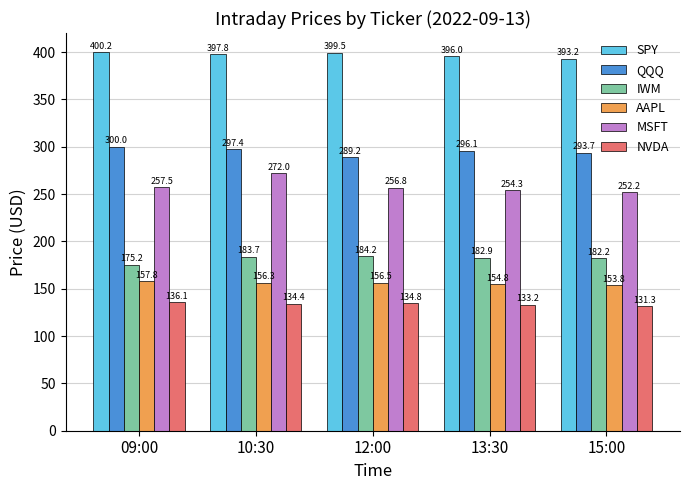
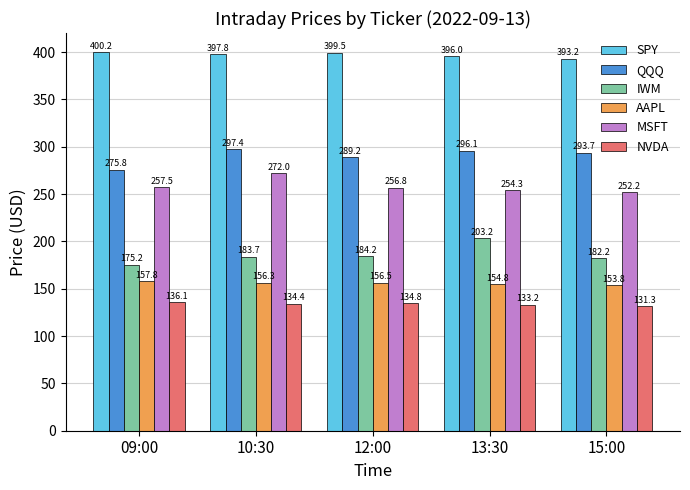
  {
    "SPY": {
      "09:00": 400.2,
      "10:30": 397.8,
      "12:00": 399.5,
      "13:30": 396.0,
      "15:00": 393.2
    },
    "QQQ": {
-     "09:00": 300.0,
+     "09:00": 275.8,
      "10:30": 297.4,
      "12:00": 289.2,
      "13:30": 296.1,
      "15:00": 293.7
    },
    "IWM": {
      "09:00": 175.2,
      "10:30": 183.7,
      "12:00": 184.2,
-     "13:30": 182.9,
+     "13:30": 203.2,
      "15:00": 182.2
    },
    "MSFT": {
      "09:00": 257.5,
      "10:30": 272.0,
      "12:00": 256.8,
      "13:30": 254.3,
      "15:00": 252.2
    }
  }
